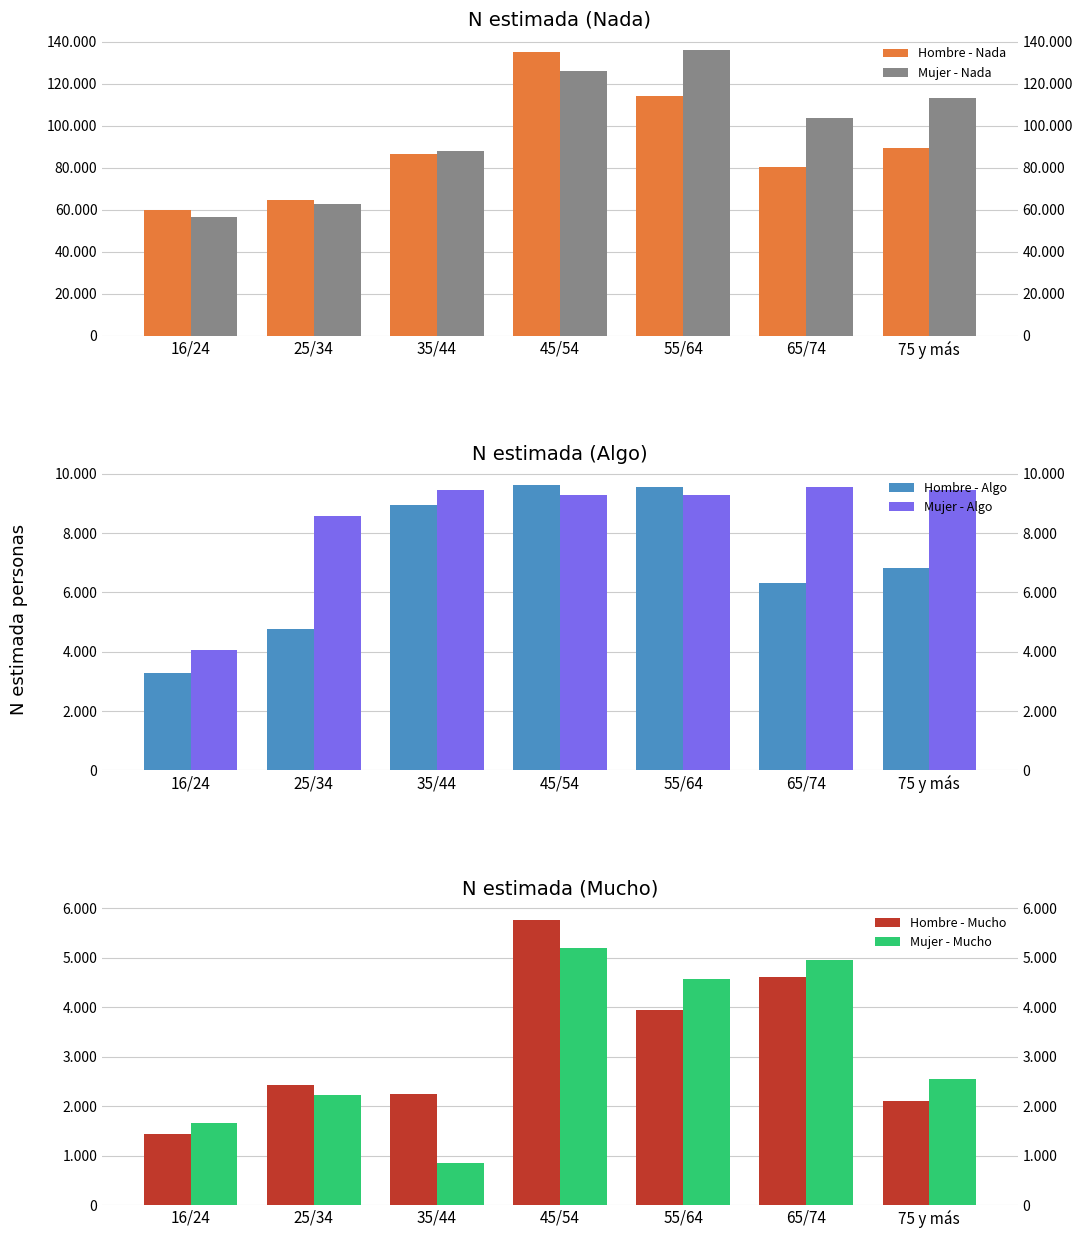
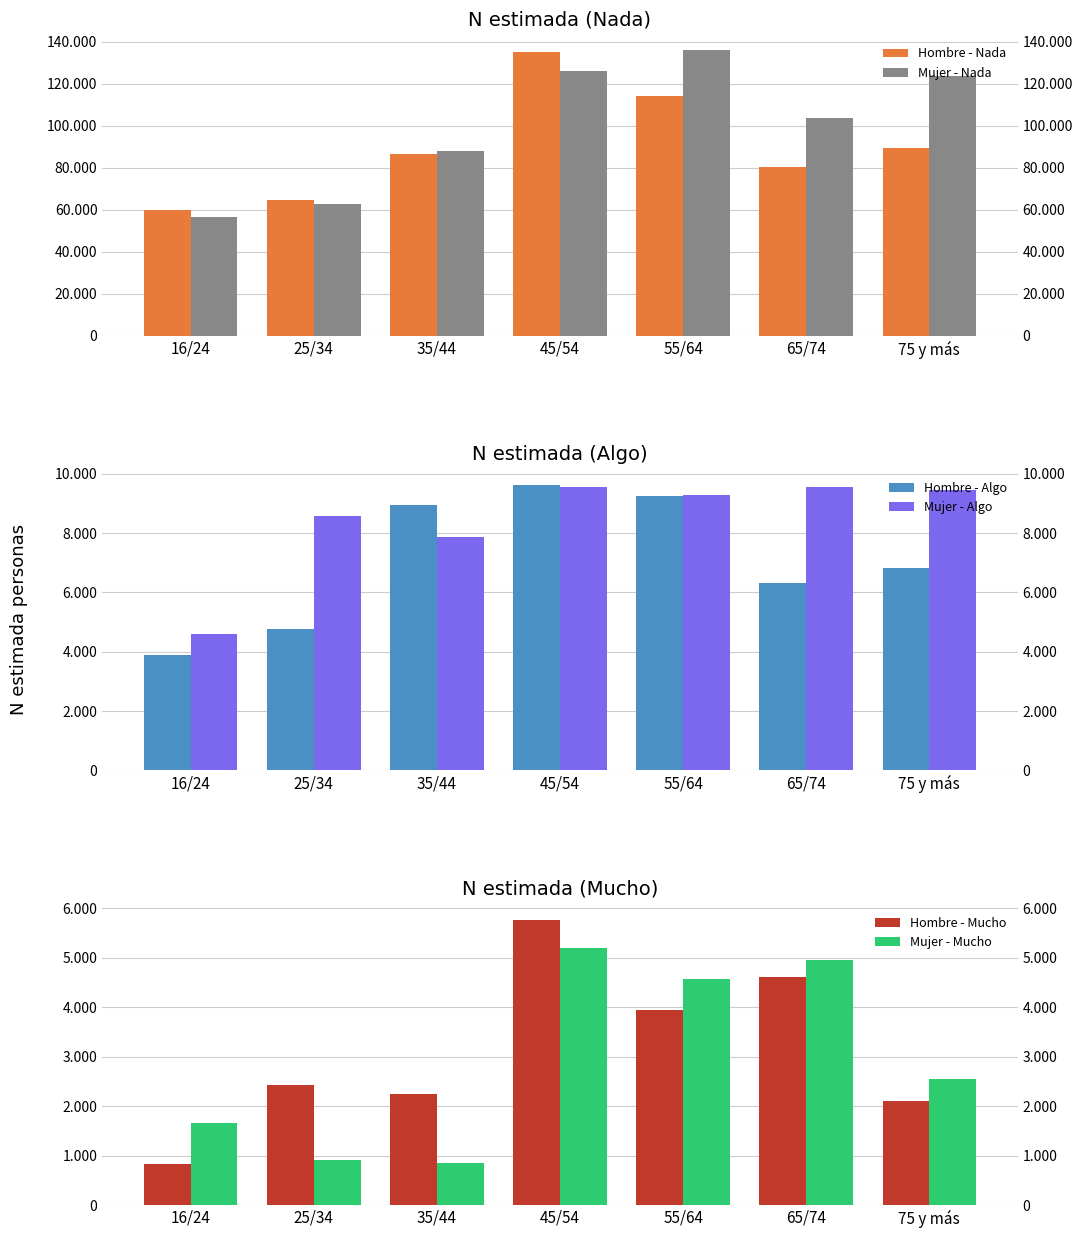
  {
    "N estimada (Nada)": {
      "Hombre - Nada": {
        "16/24": 60,
        "25/34": 65,
        "35/44": 86,
        "45/54": 135,
        "55/64": 114,
        "65/74": 80,
        "75 y más": 89
      },
      "Mujer - Nada": {
        "16/24": 57,
        "25/34": 63,
        "35/44": 88,
        "45/54": 126,
        "55/64": 136,
        "65/74": 103,
-       "75 y más": 113
+       "75 y más": 124
      }
    },
    "N estimada (Algo)": {
      "Hombre - Algo": {
-       "16/24": 3.3,
+       "16/24": 3.9,
        "25/34": 4.8,
        "35/44": 8.9,
        "45/54": 9.6,
-       "55/64": 9.5,
+       "55/64": 9.2,
        "65/74": 6.3,
        "75 y más": 6.8
      },
      "Mujer - Algo": {
-       "16/24": 4.1,
+       "16/24": 4.6,
        "25/34": 8.6,
-       "35/44": 9.4,
-       "45/54": 9.3,
+       "35/44": 7.9,
+       "45/54": 9.6,
        "55/64": 9.3,
        "65/74": 9.5,
        "75 y más": 9.4
      }
    },
    "N estimada (Mucho)": {
      "Hombre - Mucho": {
-       "16/24": 1.4,
+       "16/24": 0.8,
        "25/34": 2.4,
        "35/44": 2.2,
        "45/54": 5.8,
        "55/64": 3.9,
        "65/74": 4.6,
        "75 y más": 2.1
      },
      "Mujer - Mucho": {
        "16/24": 1.7,
-       "25/34": 2.2,
+       "25/34": 0.9,
        "35/44": 0.9,
        "45/54": 5.2,
        "55/64": 4.6,
        "65/74": 5.0,
        "75 y más": 2.6
      }
    }
  }
